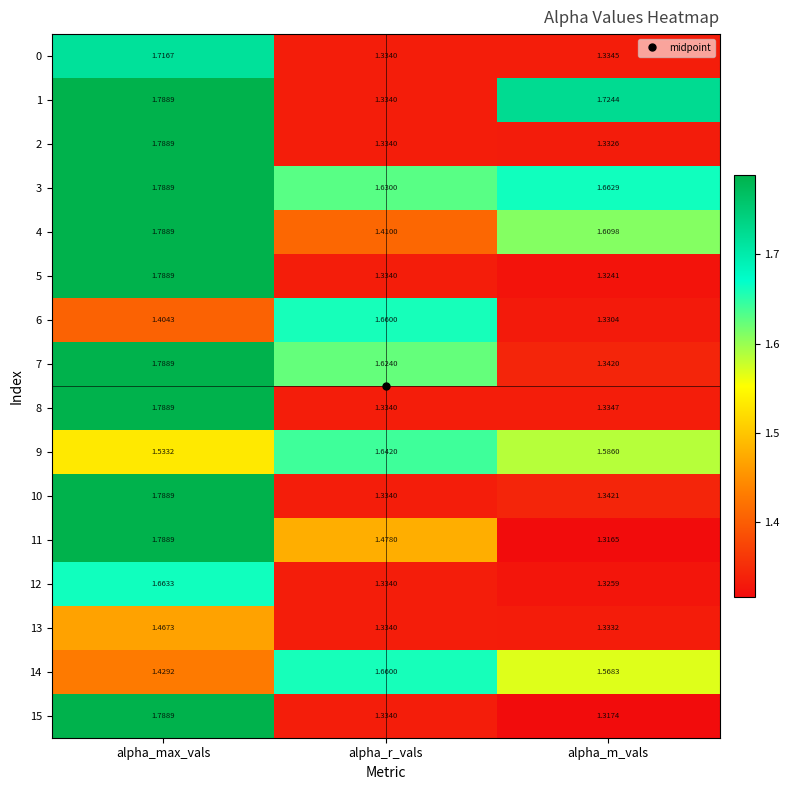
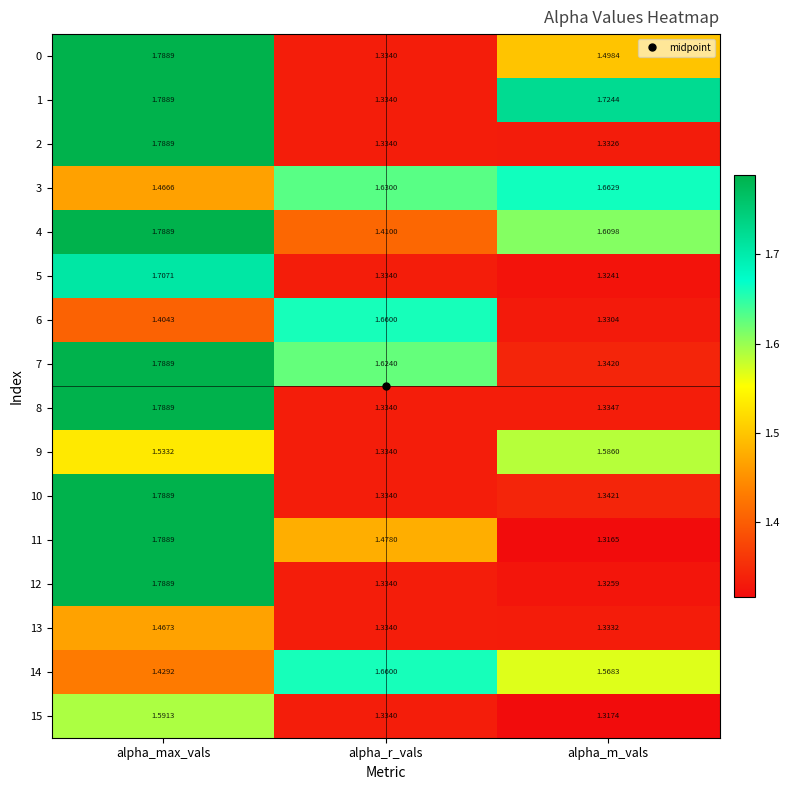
  {
    "0": {
-     "alpha_max_vals": 1.7167,
+     "alpha_max_vals": 1.7889,
      "alpha_r_vals": 1.3340,
-     "alpha_m_vals": 1.3345
+     "alpha_m_vals": 1.4984
    },
    "1": {
      "alpha_max_vals": 1.7889,
      "alpha_r_vals": 1.3340,
      "alpha_m_vals": 1.7244
    },
    "2": {
      "alpha_max_vals": 1.7889,
      "alpha_r_vals": 1.3340,
      "alpha_m_vals": 1.3326
    },
    "3": {
-     "alpha_max_vals": 1.7889,
+     "alpha_max_vals": 1.4666,
      "alpha_r_vals": 1.6300,
      "alpha_m_vals": 1.6629
    },
    "4": {
      "alpha_max_vals": 1.7889,
      "alpha_r_vals": 1.4100,
      "alpha_m_vals": 1.6098
    },
    "5": {
-     "alpha_max_vals": 1.7889,
+     "alpha_max_vals": 1.7071,
      "alpha_r_vals": 1.3340,
      "alpha_m_vals": 1.3241
    },
    "6": {
      "alpha_max_vals": 1.4043,
      "alpha_r_vals": 1.6600,
      "alpha_m_vals": 1.3304
    },
    "7": {
      "alpha_max_vals": 1.7889,
      "alpha_r_vals": 1.6240,
      "alpha_m_vals": 1.3420
    },
    "8": {
      "alpha_max_vals": 1.7889,
      "alpha_r_vals": 1.3340,
      "alpha_m_vals": 1.3347
    },
    "9": {
      "alpha_max_vals": 1.5332,
-     "alpha_r_vals": 1.6420,
+     "alpha_r_vals": 1.3340,
      "alpha_m_vals": 1.5860
    },
    "10": {
      "alpha_max_vals": 1.7889,
      "alpha_r_vals": 1.3340,
      "alpha_m_vals": 1.3421
    },
    "11": {
      "alpha_max_vals": 1.7889,
      "alpha_r_vals": 1.4780,
      "alpha_m_vals": 1.3165
    },
    "12": {
-     "alpha_max_vals": 1.6633,
+     "alpha_max_vals": 1.7889,
      "alpha_r_vals": 1.3340,
      "alpha_m_vals": 1.3259
    },
    "13": {
      "alpha_max_vals": 1.4673,
      "alpha_r_vals": 1.3340,
      "alpha_m_vals": 1.3332
    },
    "14": {
      "alpha_max_vals": 1.4292,
      "alpha_r_vals": 1.6600,
      "alpha_m_vals": 1.5683
    },
    "15": {
-     "alpha_max_vals": 1.7889,
+     "alpha_max_vals": 1.5913,
      "alpha_r_vals": 1.3340,
      "alpha_m_vals": 1.3174
    }
  }
